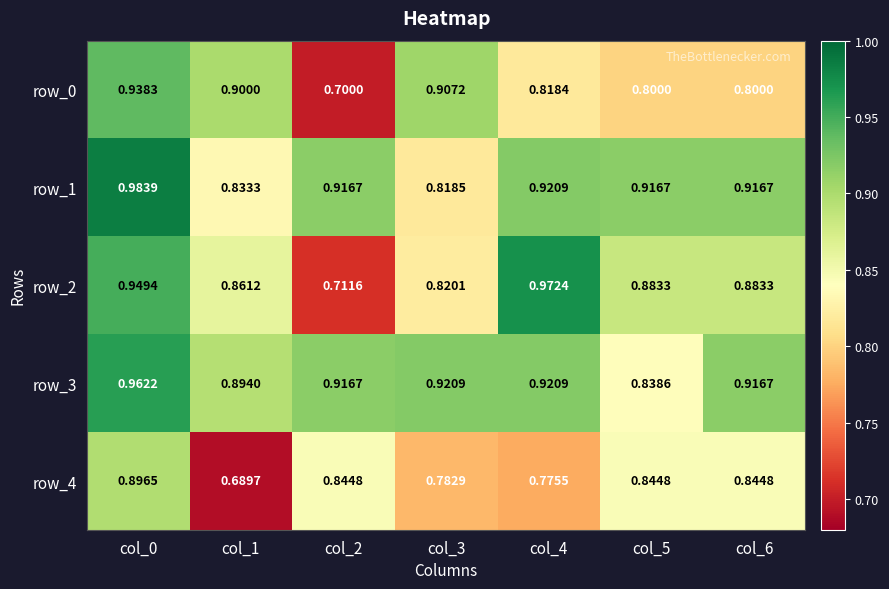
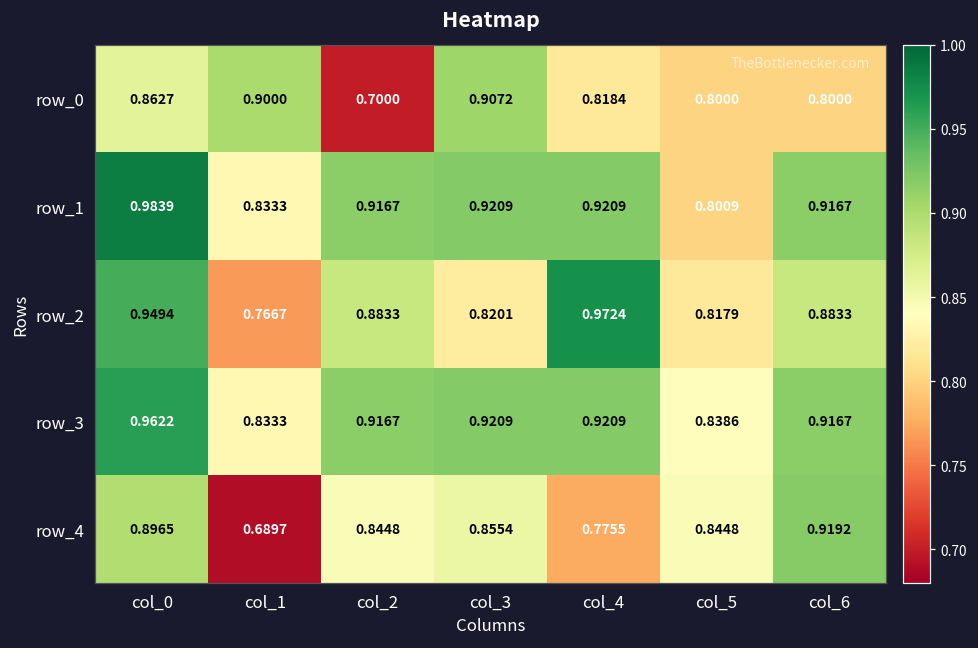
  {
    "row_0": {
-     "col_0": 0.9383,
+     "col_0": 0.8627,
      "col_1": 0.9000,
      "col_2": 0.7000,
      "col_3": 0.9072,
      "col_4": 0.8184,
      "col_5": 0.8000
    },
    "row_1": {
      "col_0": 0.9839,
      "col_1": 0.8333,
      "col_2": 0.9167,
-     "col_3": 0.8185,
+     "col_3": 0.9209,
      "col_4": 0.9209,
-     "col_5": 0.9167,
+     "col_5": 0.8009,
      "col_6": 0.9167
    },
    "row_2": {
      "col_0": 0.9494,
-     "col_1": 0.8612,
-     "col_2": 0.7116,
+     "col_1": 0.7667,
+     "col_2": 0.8833,
      "col_3": 0.8201,
      "col_4": 0.9724,
-     "col_5": 0.8833,
+     "col_5": 0.8179,
      "col_6": 0.8833
    },
    "row_3": {
      "col_0": 0.9622,
-     "col_1": 0.8940,
+     "col_1": 0.8333,
      "col_2": 0.9167,
      "col_3": 0.9209,
      "col_4": 0.9209,
      "col_5": 0.8386,
      "col_6": 0.9167
    },
    "row_4": {
      "col_0": 0.8965,
      "col_1": 0.6897,
      "col_2": 0.8448,
-     "col_3": 0.7829,
+     "col_3": 0.8554,
      "col_4": 0.7755,
      "col_5": 0.8448,
-     "col_6": 0.8448
+     "col_6": 0.9192
    }
  }
